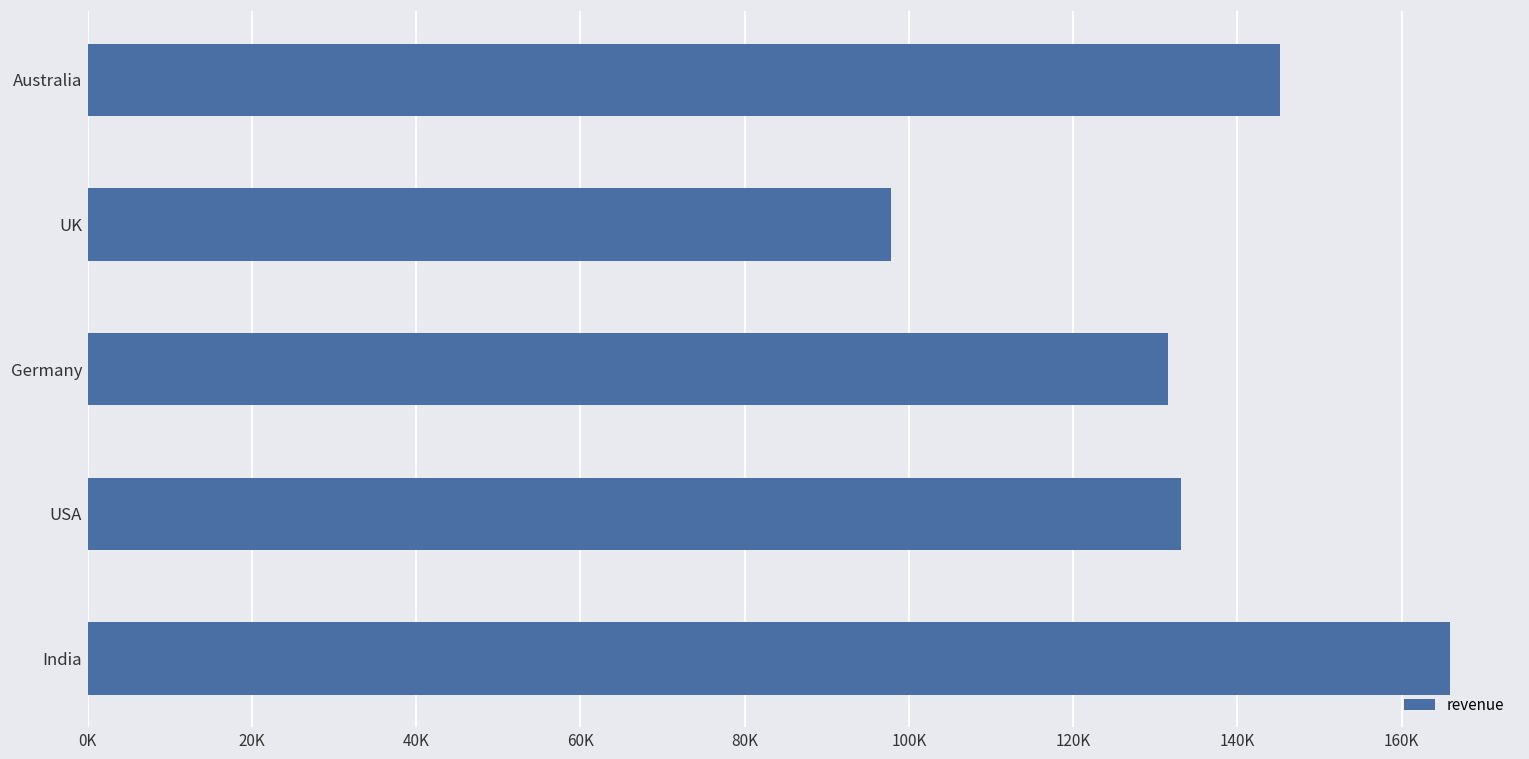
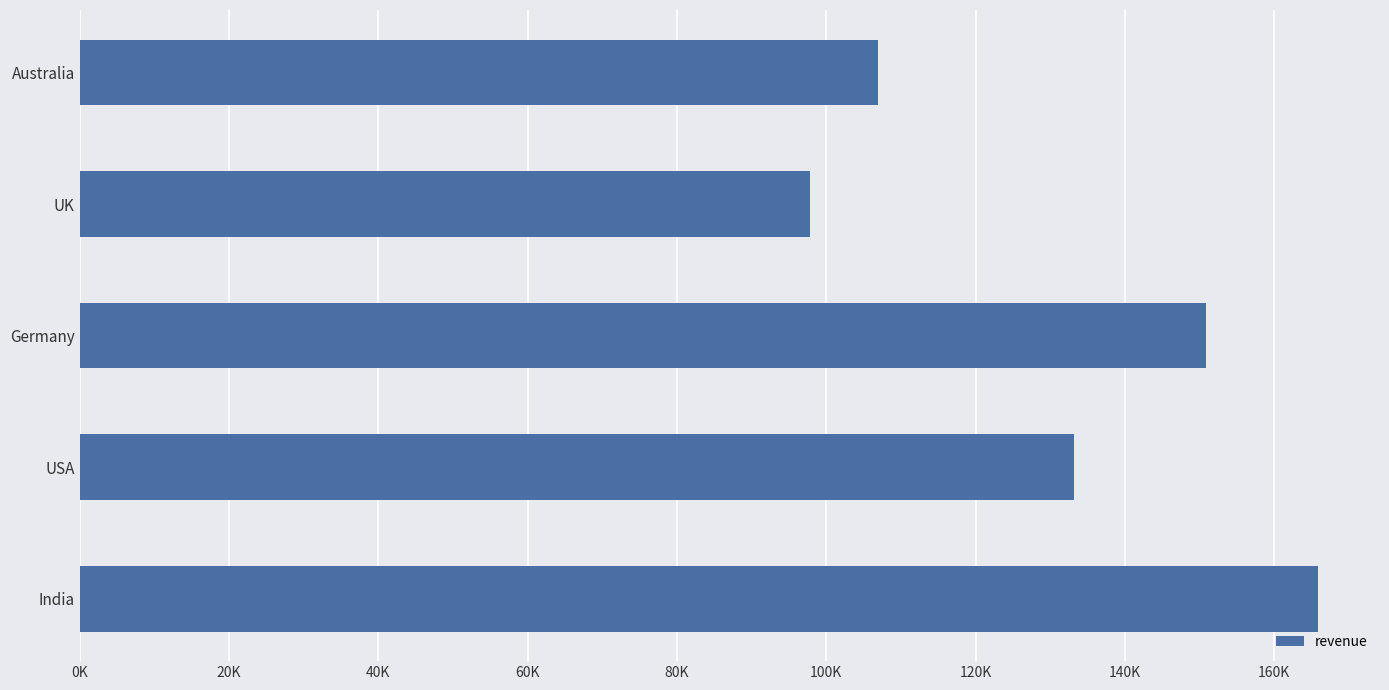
  {
-   "Australia": 145000,
+   "Australia": 107000,
    "UK": 98000,
-   "Germany": 132000,
+   "Germany": 151000,
    "USA": 133000,
    "India": 166000
  }
